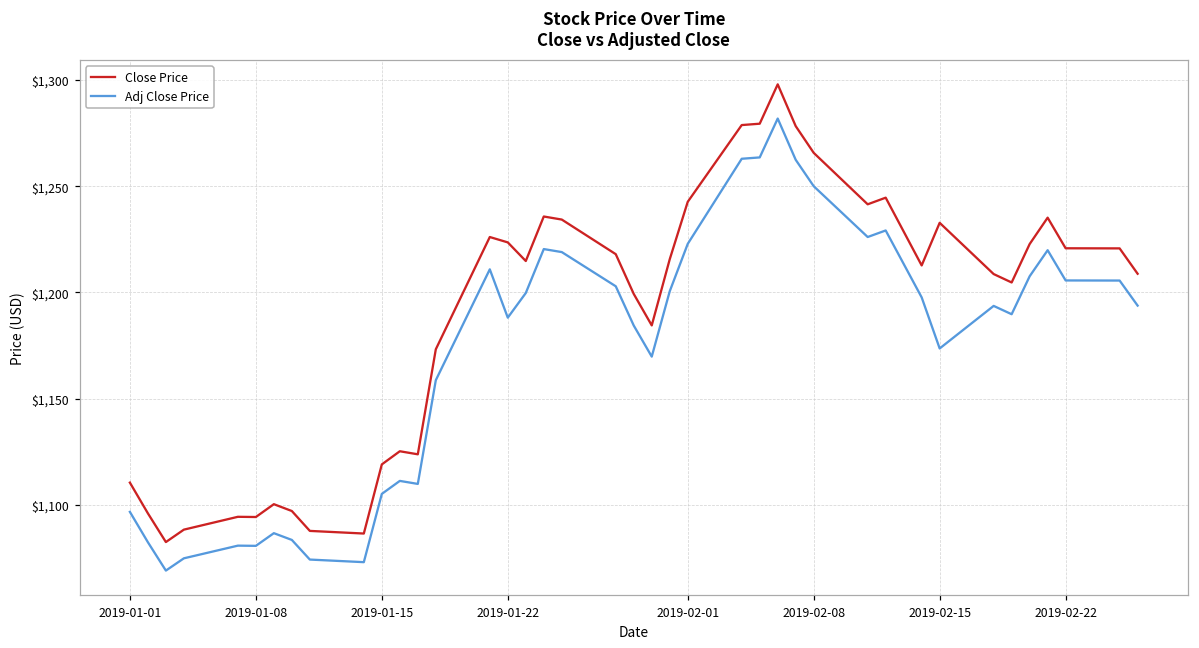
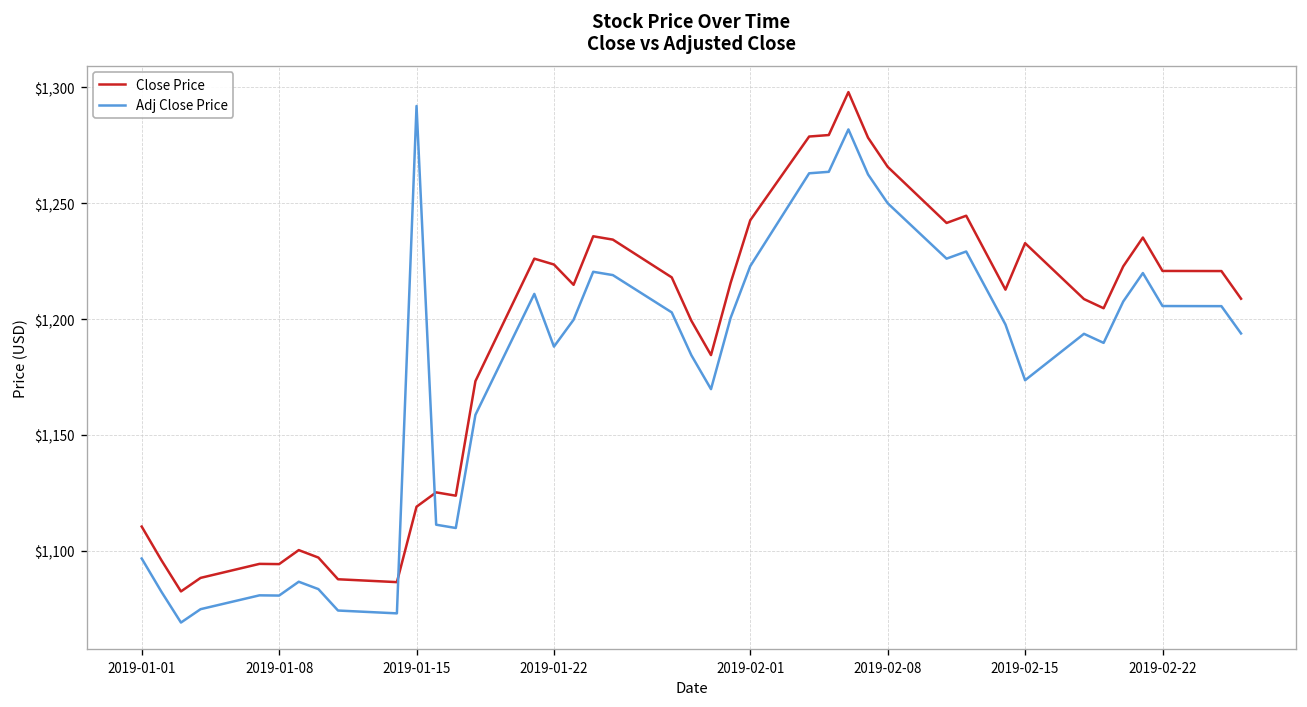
  {
    "Close Price": {
      "2019-01-01": "$1,110",
      "2019-01-08": "$1,094",
      "2019-01-15": "$1,119",
      "2019-01-22": "$1,224",
      "2019-02-01": "$1,243",
      "2019-02-08": "$1,266",
      "2019-02-15": "$1,233",
      "2019-02-22": "$1,221"
    },
    "Adj Close Price": {
      "2019-01-01": "$1,097",
      "2019-01-08": "$1,081",
-     "2019-01-15": "$1,105",
+     "2019-01-15": "$1,292",
      "2019-01-22": "$1,188",
      "2019-02-01": "$1,223",
      "2019-02-08": "$1,250",
      "2019-02-15": "$1,174",
      "2019-02-22": "$1,206"
    }
  }
